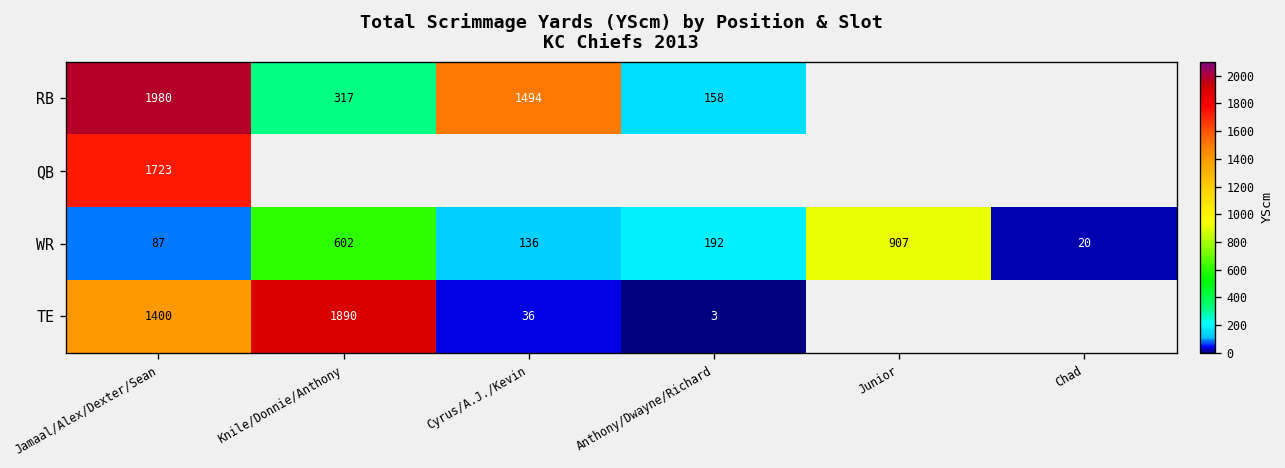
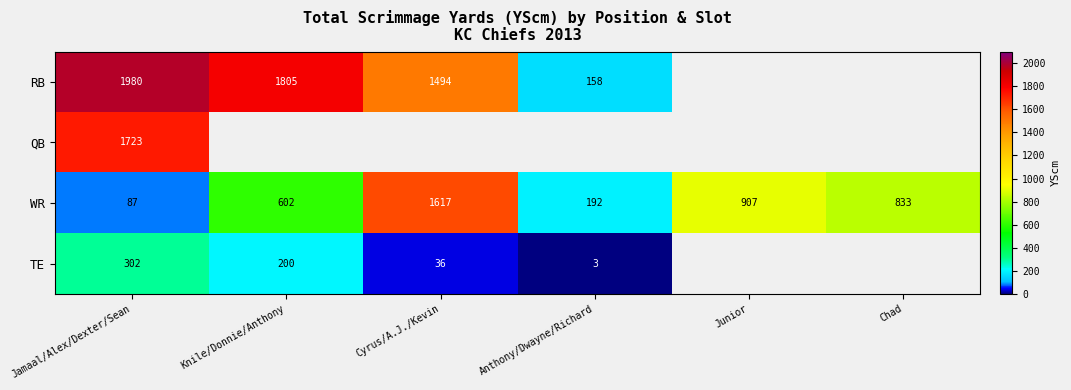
  {
    "RB": {
      "Jamaal/Alex/Dexter/Sean": 1980,
-     "Knile/Donnie/Anthony": 317,
+     "Knile/Donnie/Anthony": 1805,
      "Cyrus/A.J./Kevin": 1494,
      "Anthony/Dwayne/Richard": 158
    },
    "QB": {
      "Jamaal/Alex/Dexter/Sean": 1723
    },
    "WR": {
      "Jamaal/Alex/Dexter/Sean": 87,
      "Knile/Donnie/Anthony": 602,
-     "Cyrus/A.J./Kevin": 136,
+     "Cyrus/A.J./Kevin": 1617,
      "Anthony/Dwayne/Richard": 192,
      "Junior": 907,
-     "Chad": 20
+     "Chad": 833
    },
    "TE": {
-     "Jamaal/Alex/Dexter/Sean": 1400,
-     "Knile/Donnie/Anthony": 1890,
+     "Jamaal/Alex/Dexter/Sean": 302,
+     "Knile/Donnie/Anthony": 200,
      "Cyrus/A.J./Kevin": 36,
      "Anthony/Dwayne/Richard": 3
    }
  }
